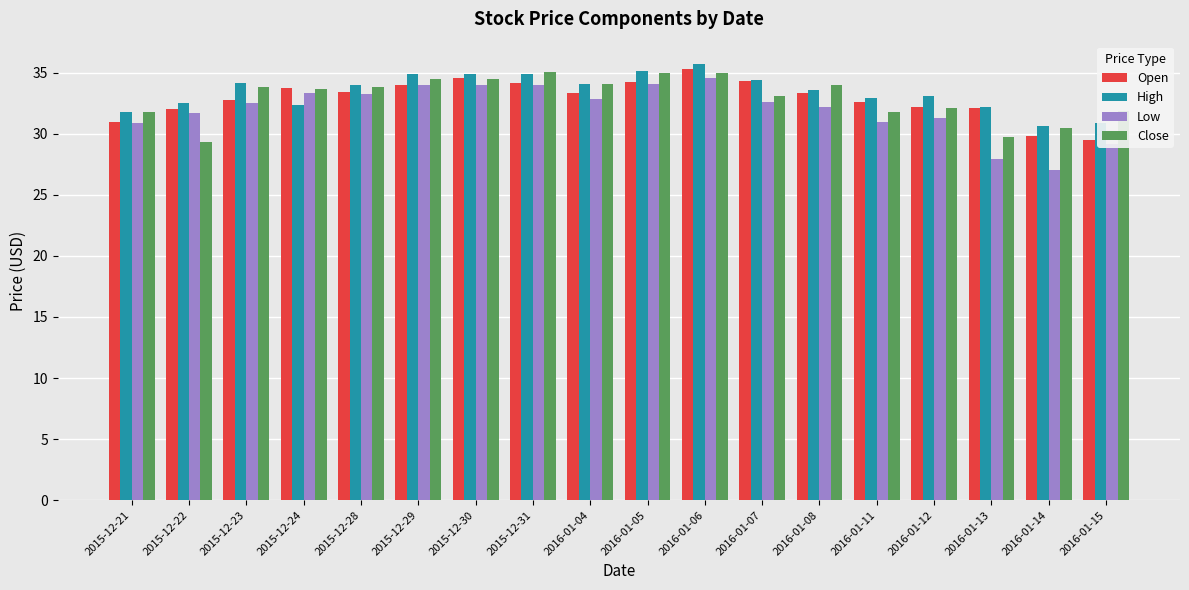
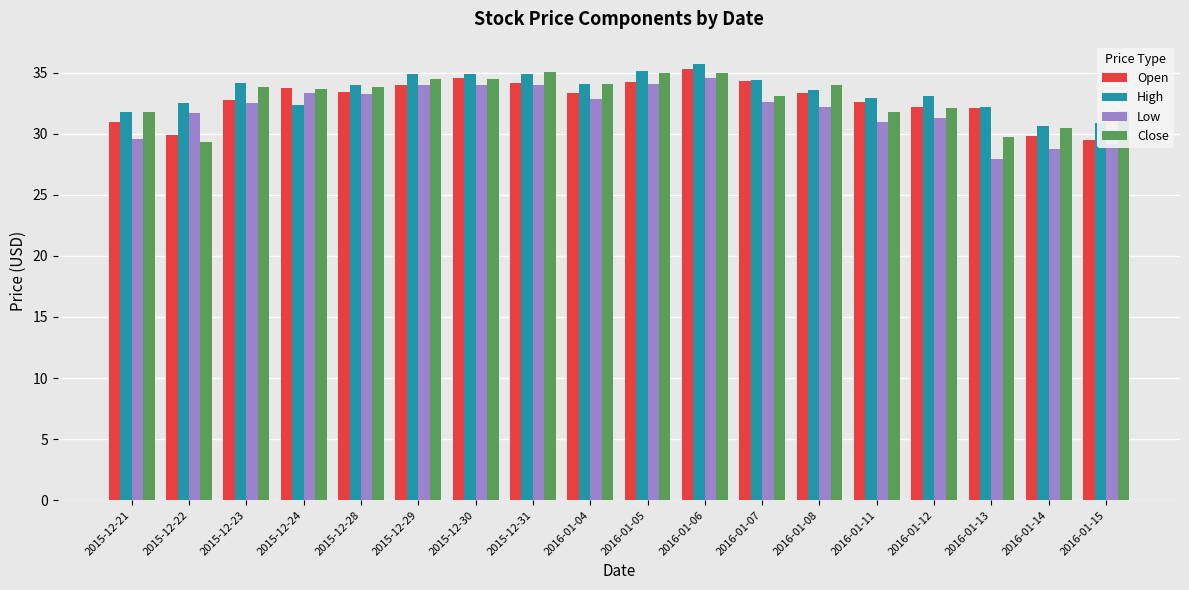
  {
    "Open": {
      "2015-12-21": 31.0,
-     "2015-12-22": 32.0,
+     "2015-12-22": 29.9,
      "2015-12-23": 32.8,
      "2015-12-24": 33.7,
      "2015-12-28": 33.4,
      "2015-12-29": 34.0,
      "2015-12-30": 34.6,
      "2015-12-31": 34.1,
      "2016-01-04": 33.3,
      "2016-01-05": 34.2,
      "2016-01-06": 35.3,
      "2016-01-07": 34.3,
      "2016-01-08": 33.3,
      "2016-01-11": 32.6,
      "2016-01-12": 32.2,
      "2016-01-13": 32.1,
      "2016-01-14": 29.8,
      "2016-01-15": 29.5
    },
    "High": {
      "2015-12-21": 31.8,
      "2015-12-22": 32.5,
      "2015-12-23": 34.1,
      "2015-12-24": 32.4,
      "2015-12-28": 34.0,
      "2015-12-29": 34.9,
      "2015-12-30": 34.9,
      "2015-12-31": 34.9,
      "2016-01-04": 34.1,
      "2016-01-05": 35.2,
      "2016-01-06": 35.8,
      "2016-01-07": 34.4,
      "2016-01-08": 33.6,
      "2016-01-11": 32.9,
      "2016-01-12": 33.1,
      "2016-01-13": 32.2,
      "2016-01-14": 30.6
    },
    "Low": {
-     "2015-12-21": 30.9,
+     "2015-12-21": 29.6,
      "2015-12-22": 31.7,
      "2015-12-23": 32.5,
      "2015-12-24": 33.4,
      "2015-12-28": 33.2,
      "2015-12-29": 34.0,
      "2015-12-30": 34.0,
      "2015-12-31": 34.0,
      "2016-01-04": 32.9,
      "2016-01-05": 34.1,
      "2016-01-06": 34.6,
      "2016-01-07": 32.6,
      "2016-01-08": 32.2,
      "2016-01-11": 30.9,
      "2016-01-12": 31.3,
      "2016-01-13": 28.0,
-     "2016-01-14": 27.0
+     "2016-01-14": 28.7
    },
    "Close": {
      "2015-12-21": 31.8,
      "2015-12-22": 29.4,
      "2015-12-23": 33.8,
      "2015-12-24": 33.6,
      "2015-12-28": 33.9,
      "2015-12-29": 34.5,
      "2015-12-30": 34.5,
      "2015-12-31": 35.1,
      "2016-01-04": 34.1,
      "2016-01-05": 35.0,
      "2016-01-06": 35.0,
      "2016-01-07": 33.1,
      "2016-01-08": 34.0,
      "2016-01-11": 31.8,
      "2016-01-12": 32.1,
      "2016-01-13": 29.7,
      "2016-01-14": 30.4
    }
  }
